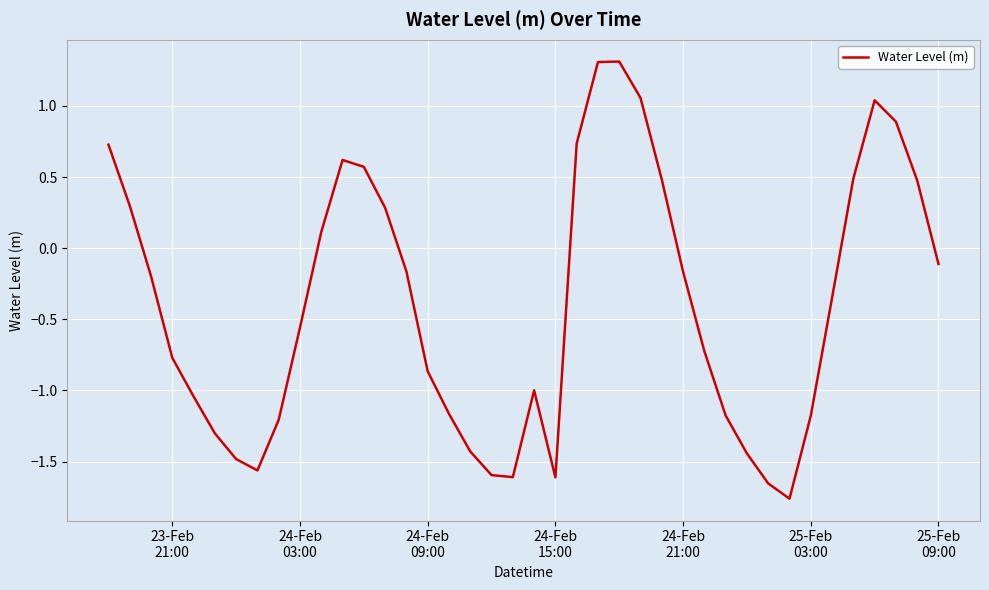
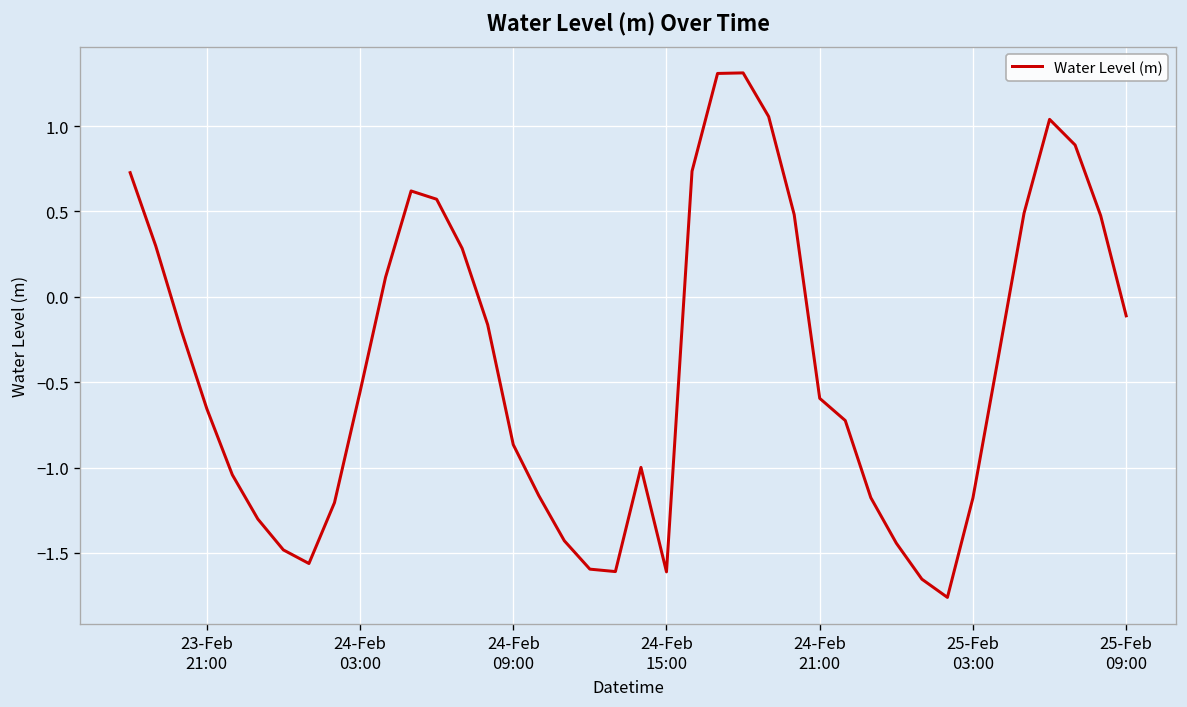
  {
-   "23-Feb 21:00": -0.77,
+   "23-Feb 21:00": -0.65,
    "24-Feb 03:00": -0.56,
    "24-Feb 09:00": -0.87,
    "24-Feb 15:00": -1.61,
-   "24-Feb 21:00": -0.17,
+   "24-Feb 21:00": -0.59,
    "25-Feb 03:00": -1.18,
    "25-Feb 09:00": -0.11
  }
